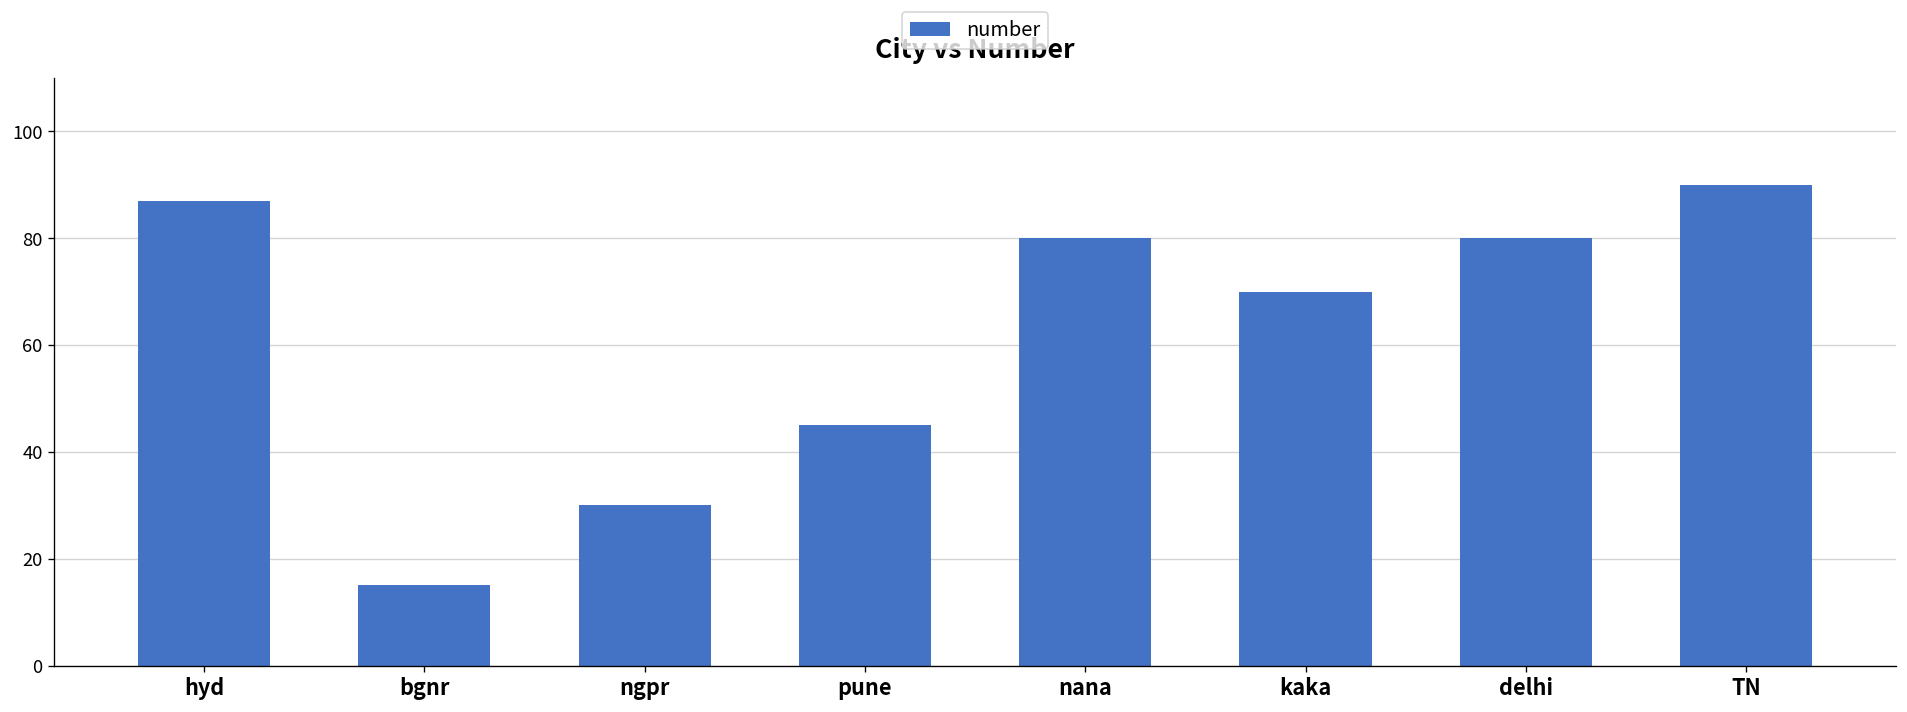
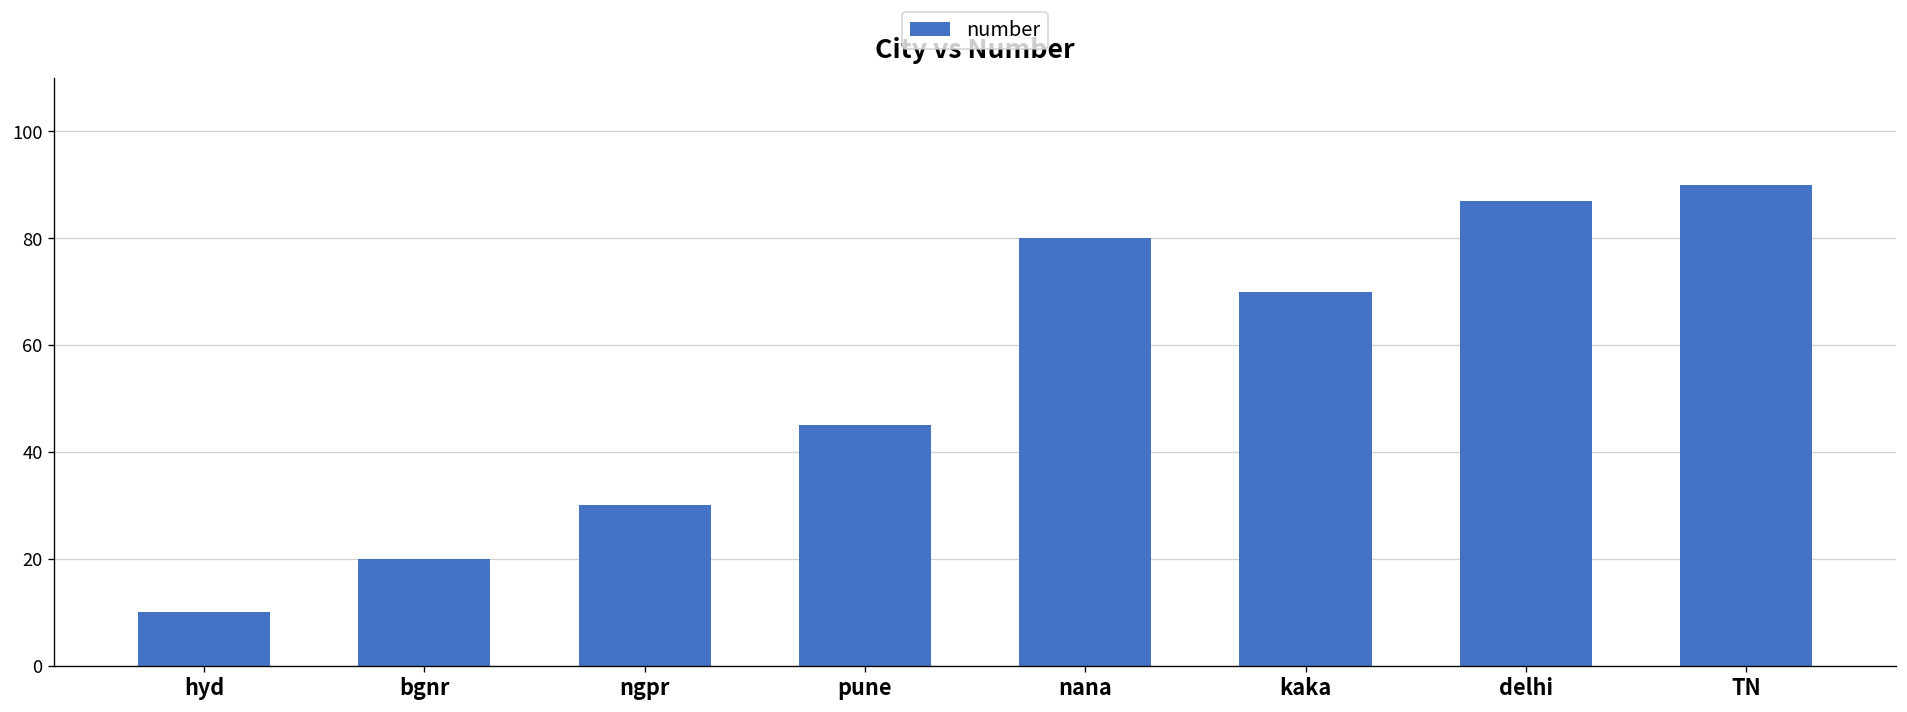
  {
-   "hyd": 87,
-   "bgnr": 15,
+   "hyd": 10,
+   "bgnr": 20,
    "ngpr": 30,
    "pune": 45,
    "nana": 80,
    "kaka": 70,
-   "delhi": 80,
+   "delhi": 87,
    "TN": 90
  }
